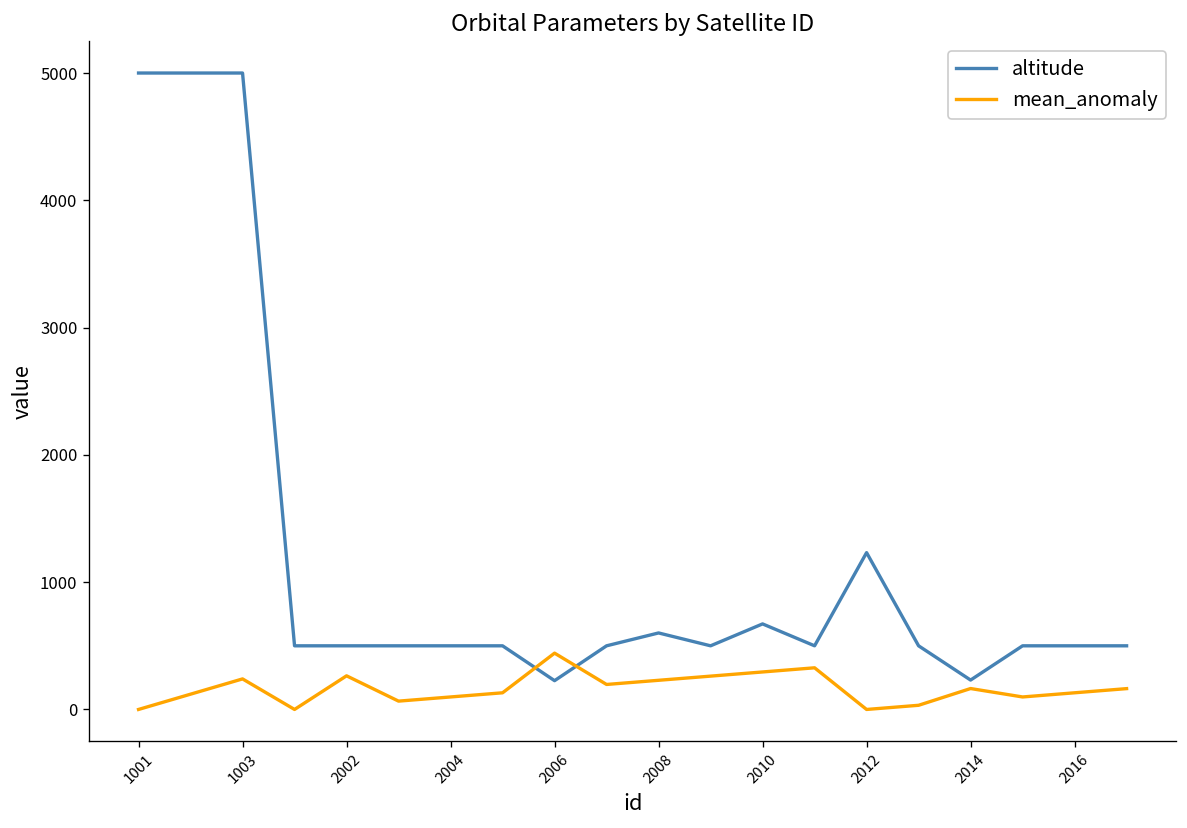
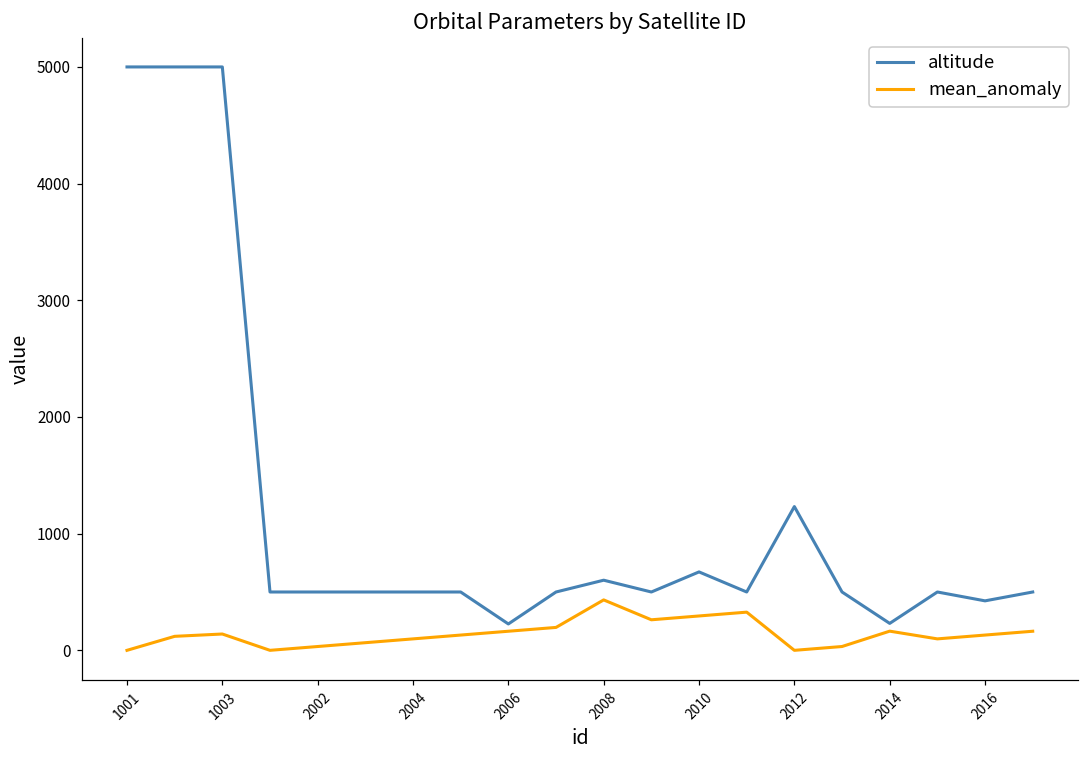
  {
    "altitude": {
      "1001": 5000,
      "1003": 5000,
      "2002": 500,
      "2004": 500,
      "2006": 230,
      "2008": 600,
      "2010": 670,
      "2012": 1230,
      "2014": 230,
-     "2016": 500
+     "2016": 420
    },
    "mean_anomaly": {
      "1001": 0,
-     "1003": 240,
-     "2002": 260,
+     "1003": 140,
+     "2002": 30,
      "2004": 100,
-     "2006": 440,
-     "2008": 230,
+     "2006": 160,
+     "2008": 430,
      "2010": 290,
      "2012": 0,
      "2014": 160,
      "2016": 130
    }
  }
